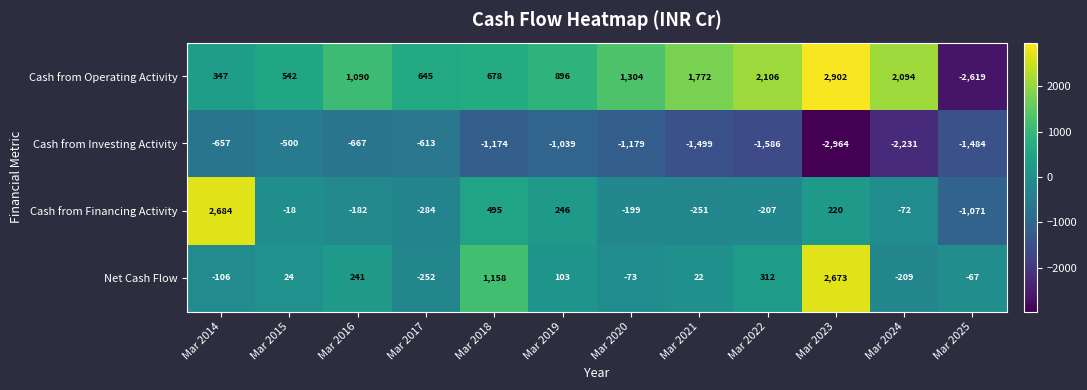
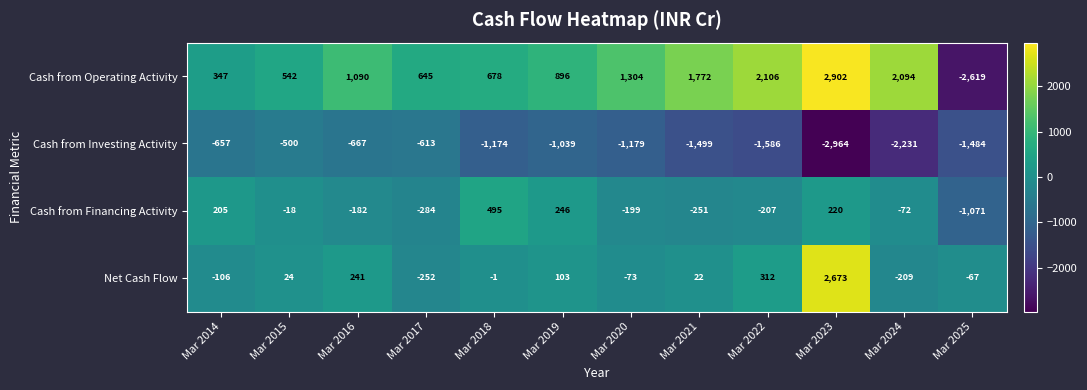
  {
    "Cash from Operating Activity": {
      "Mar 2014": "347",
      "Mar 2015": "542",
      "Mar 2016": "1,090",
      "Mar 2017": "645",
      "Mar 2018": "678",
      "Mar 2019": "896",
      "Mar 2020": "1,304",
      "Mar 2021": "1,772",
      "Mar 2022": "2,106",
      "Mar 2023": "2,902",
      "Mar 2024": "2,094",
      "Mar 2025": "-2,619"
    },
    "Cash from Investing Activity": {
      "Mar 2014": "-657",
      "Mar 2015": "-500",
      "Mar 2016": "-667",
      "Mar 2017": "-613",
      "Mar 2018": "-1,174",
      "Mar 2019": "-1,039",
      "Mar 2020": "-1,179",
      "Mar 2021": "-1,499",
      "Mar 2022": "-1,586",
      "Mar 2023": "-2,964",
      "Mar 2024": "-2,231",
      "Mar 2025": "-1,484"
    },
    "Cash from Financing Activity": {
-     "Mar 2014": "2,684",
+     "Mar 2014": "205",
      "Mar 2015": "-18",
      "Mar 2016": "-182",
      "Mar 2017": "-284",
      "Mar 2018": "495",
      "Mar 2019": "246",
      "Mar 2020": "-199",
      "Mar 2021": "-251",
      "Mar 2022": "-207",
      "Mar 2023": "220",
      "Mar 2024": "-72",
      "Mar 2025": "-1,071"
    },
    "Net Cash Flow": {
      "Mar 2014": "-106",
      "Mar 2015": "24",
      "Mar 2016": "241",
      "Mar 2017": "-252",
-     "Mar 2018": "1,158",
+     "Mar 2018": "-1",
      "Mar 2019": "103",
      "Mar 2020": "-73",
      "Mar 2021": "22",
      "Mar 2022": "312",
      "Mar 2023": "2,673",
      "Mar 2024": "-209",
      "Mar 2025": "-67"
    }
  }
